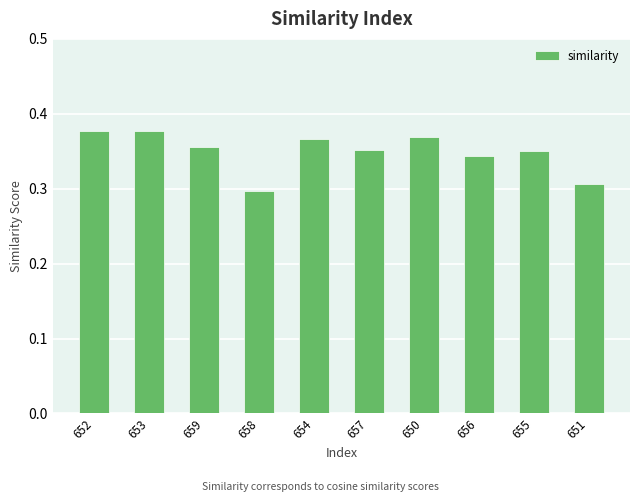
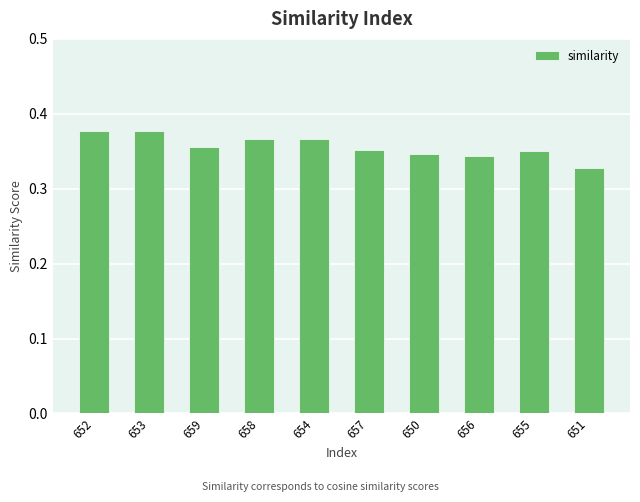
  {
    "652": 0.38,
    "653": 0.38,
    "659": 0.36,
-   "658": 0.30,
+   "658": 0.37,
    "654": 0.37,
    "657": 0.35,
-   "650": 0.37,
+   "650": 0.35,
    "656": 0.34,
    "655": 0.35,
-   "651": 0.31
+   "651": 0.33
  }
